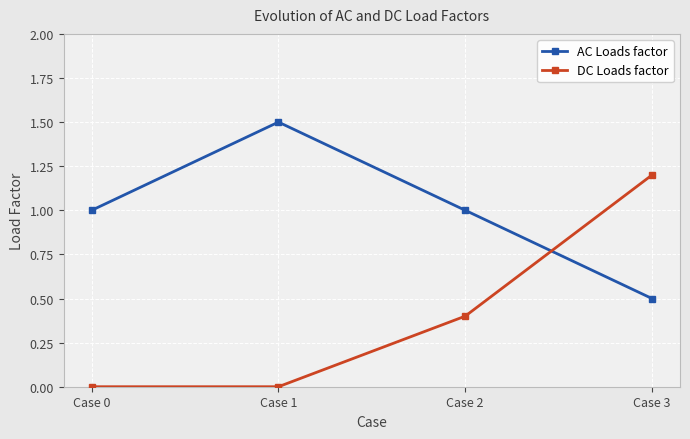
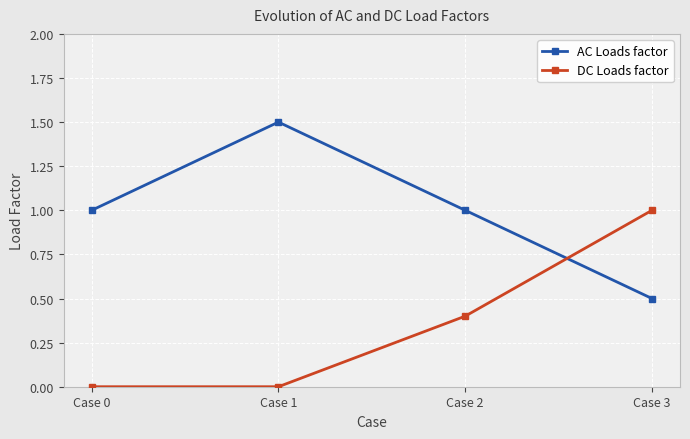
  {
    "AC Loads factor": {
      "Case 0": 1.0,
      "Case 1": 1.5,
      "Case 2": 1.0,
      "Case 3": 0.5
    },
    "DC Loads factor": {
      "Case 0": 0.0,
      "Case 1": 0.0,
      "Case 2": 0.4,
-     "Case 3": 1.2
+     "Case 3": 1.0
    }
  }
